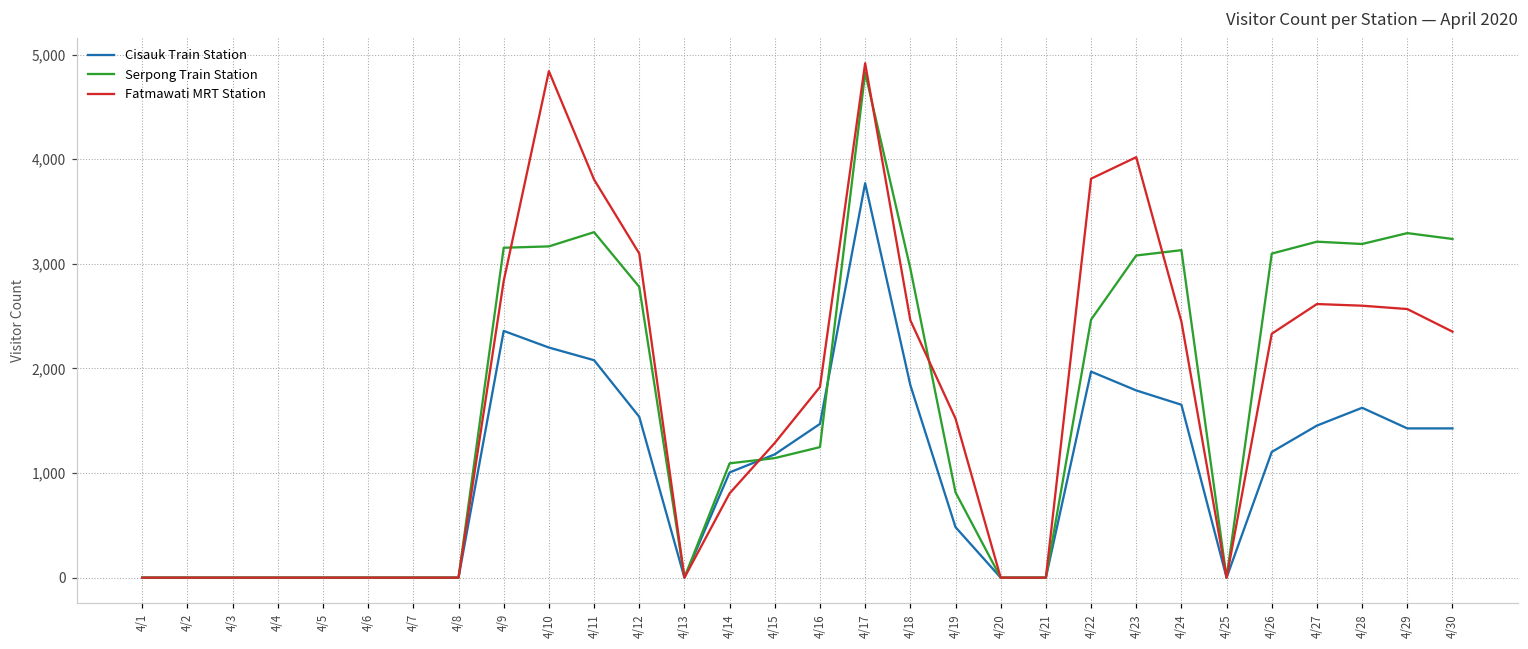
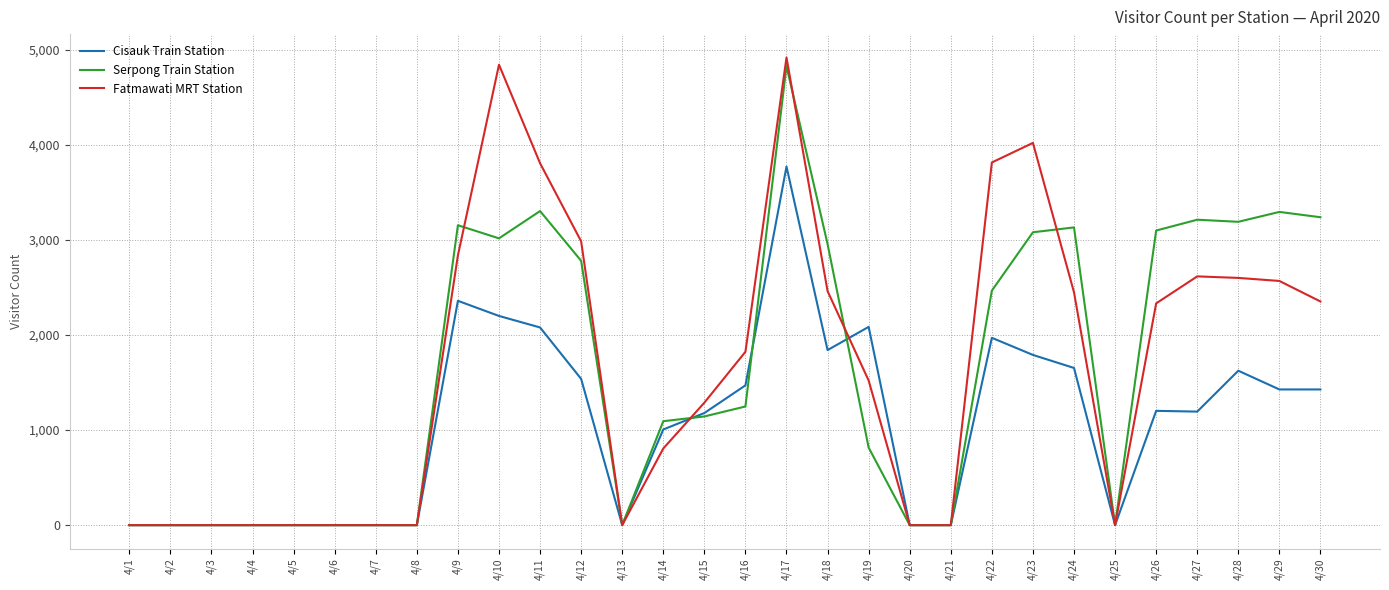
  {
    "Cisauk Train Station": {
      "4/9": "2,400",
      "4/10": "2,200",
      "4/11": "2,100",
      "4/12": "1,500",
      "4/14": "1,000",
      "4/15": "1,200",
      "4/16": "1,500",
      "4/17": "3,800",
      "4/18": "1,800",
-     "4/19": "500",
+     "4/19": "2,100",
      "4/22": "2,000",
      "4/23": "1,800",
      "4/24": "1,700",
      "4/26": "1,200",
-     "4/27": "1,500",
+     "4/27": "1,200",
      "4/28": "1,600",
      "4/29": "1,400",
      "4/30": "1,400"
    },
    "Serpong Train Station": {
      "4/9": "3,200",
-     "4/10": "3,200",
+     "4/10": "3,000",
      "4/11": "3,300",
      "4/12": "2,800",
      "4/14": "1,100",
      "4/15": "1,100",
      "4/16": "1,200",
      "4/17": "4,800",
      "4/18": "3,000",
      "4/19": "800",
      "4/22": "2,500",
      "4/23": "3,100",
      "4/24": "3,100",
      "4/26": "3,100",
      "4/27": "3,200",
      "4/28": "3,200",
      "4/29": "3,300",
      "4/30": "3,200"
    },
    "Fatmawati MRT Station": {
      "4/9": "2,800",
      "4/10": "4,800",
      "4/11": "3,800",
-     "4/12": "3,100",
+     "4/12": "3,000",
      "4/14": "800",
      "4/15": "1,300",
      "4/16": "1,800",
      "4/17": "4,900",
      "4/18": "2,500",
      "4/19": "1,500",
      "4/22": "3,800",
      "4/23": "4,000",
      "4/24": "2,400",
      "4/26": "2,300",
      "4/27": "2,600",
      "4/28": "2,600",
      "4/29": "2,600",
      "4/30": "2,400"
    }
  }
